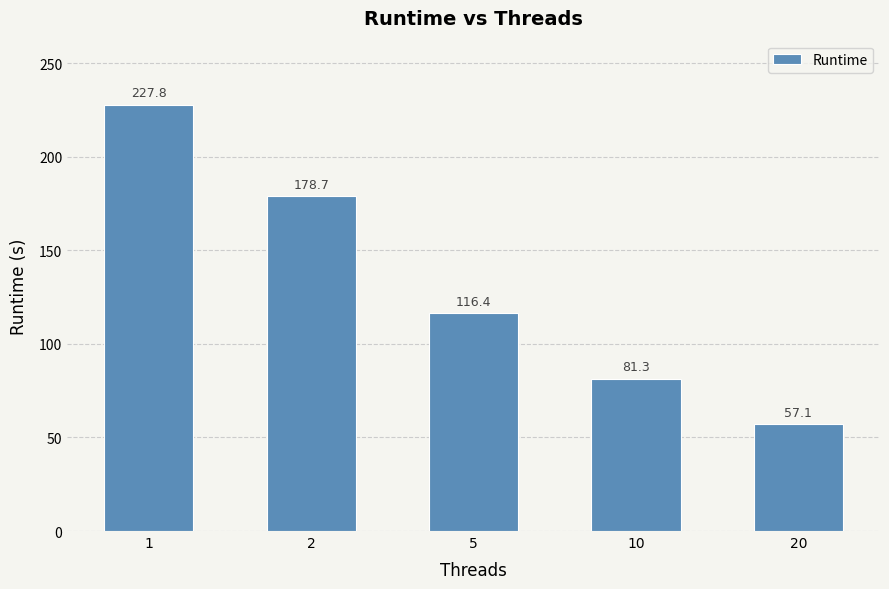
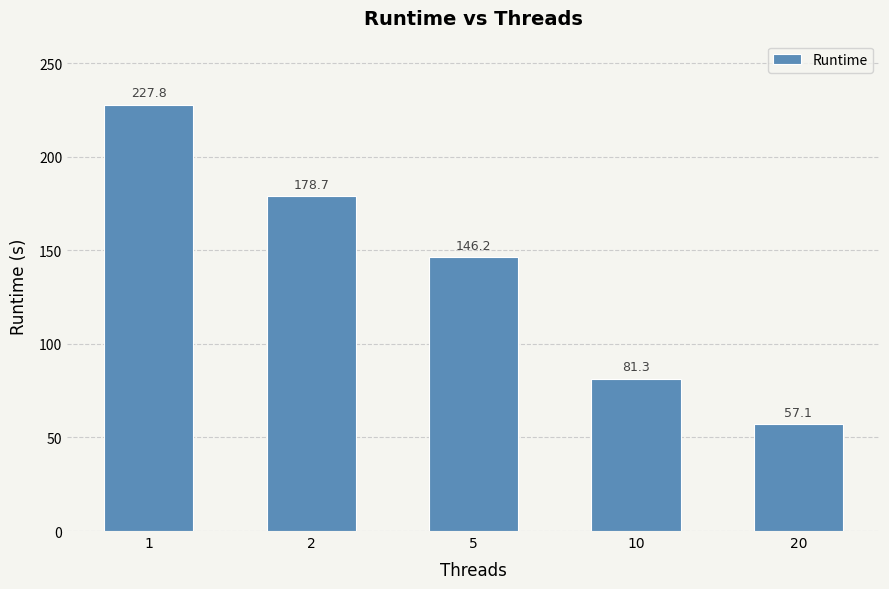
  {
    "1": 227.8,
    "2": 178.7,
-   "5": 116.4,
+   "5": 146.2,
    "10": 81.3,
    "20": 57.1
  }
